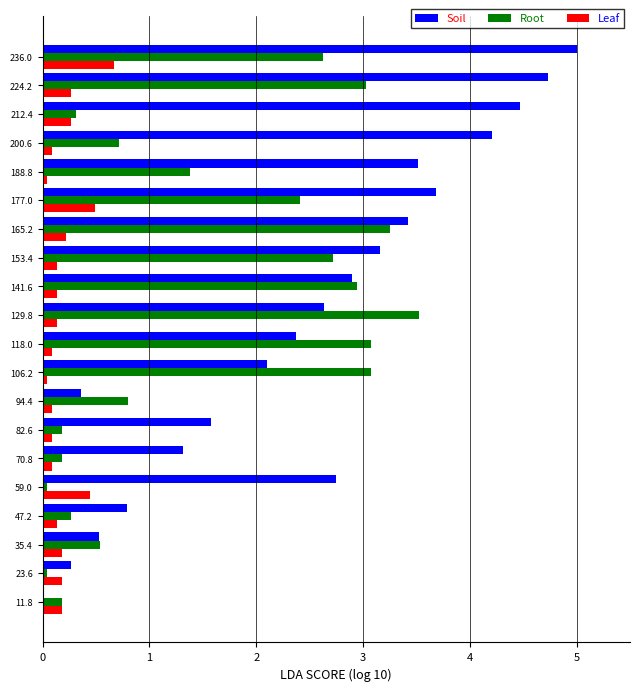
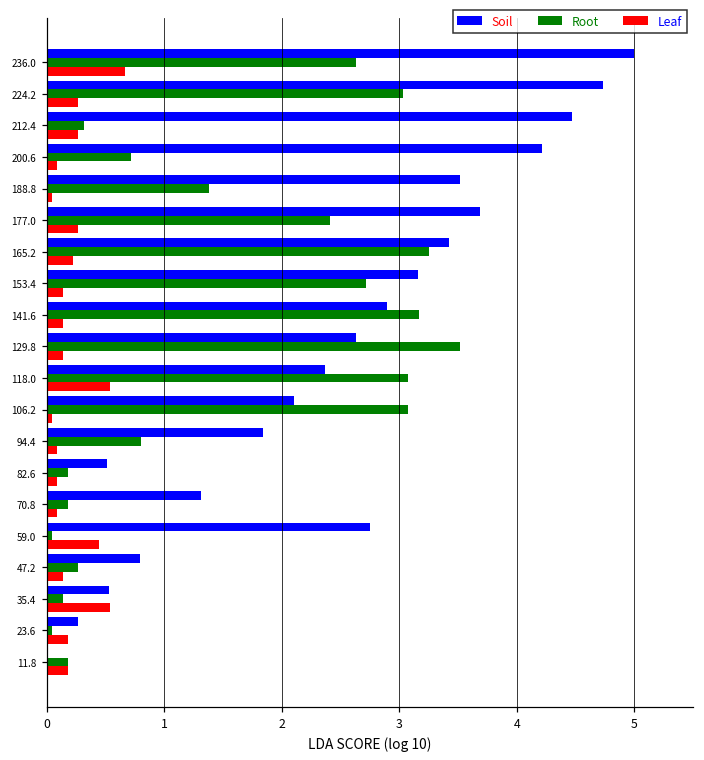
  {
    "Soil": {
      "236.0": 5.00,
      "224.2": 4.74,
      "212.4": 4.47,
      "200.6": 4.21,
      "188.8": 3.52,
      "177.0": 3.68,
      "165.2": 3.42,
      "153.4": 3.16,
      "141.6": 2.89,
      "129.8": 2.63,
      "118.0": 2.37,
      "106.2": 2.11,
-     "94.4": 0.36,
-     "82.6": 1.58,
+     "94.4": 1.84,
+     "82.6": 0.51,
      "70.8": 1.32,
      "59.0": 2.75,
      "47.2": 0.79,
      "35.4": 0.53,
      "23.6": 0.26,
      "11.8": 0.00
    },
    "Root": {
      "236.0": 2.63,
      "224.2": 3.03,
      "212.4": 0.31,
      "200.6": 0.71,
      "188.8": 1.38,
      "177.0": 2.41,
      "165.2": 3.25,
      "153.4": 2.72,
-     "141.6": 2.94,
+     "141.6": 3.16,
      "129.8": 3.52,
      "118.0": 3.08,
      "106.2": 3.08,
      "94.4": 0.80,
      "82.6": 0.18,
      "70.8": 0.18,
      "59.0": 0.04,
      "47.2": 0.27,
-     "35.4": 0.53,
+     "35.4": 0.13,
      "23.6": 0.04,
      "11.8": 0.18
    },
    "Leaf": {
      "236.0": 0.67,
      "224.2": 0.27,
      "212.4": 0.27,
      "200.6": 0.09,
      "188.8": 0.04,
-     "177.0": 0.49,
+     "177.0": 0.27,
      "165.2": 0.22,
      "153.4": 0.13,
      "141.6": 0.13,
      "129.8": 0.13,
-     "118.0": 0.09,
+     "118.0": 0.53,
      "106.2": 0.04,
      "94.4": 0.09,
      "82.6": 0.09,
      "70.8": 0.09,
      "59.0": 0.45,
      "47.2": 0.13,
-     "35.4": 0.18,
+     "35.4": 0.53,
      "23.6": 0.18,
      "11.8": 0.18
    }
  }
